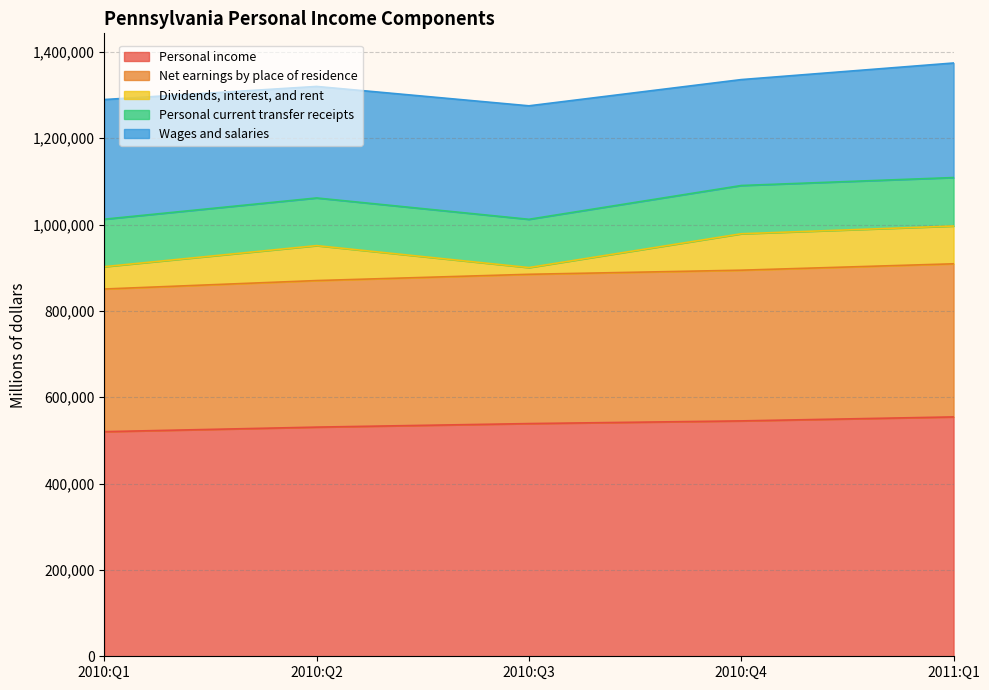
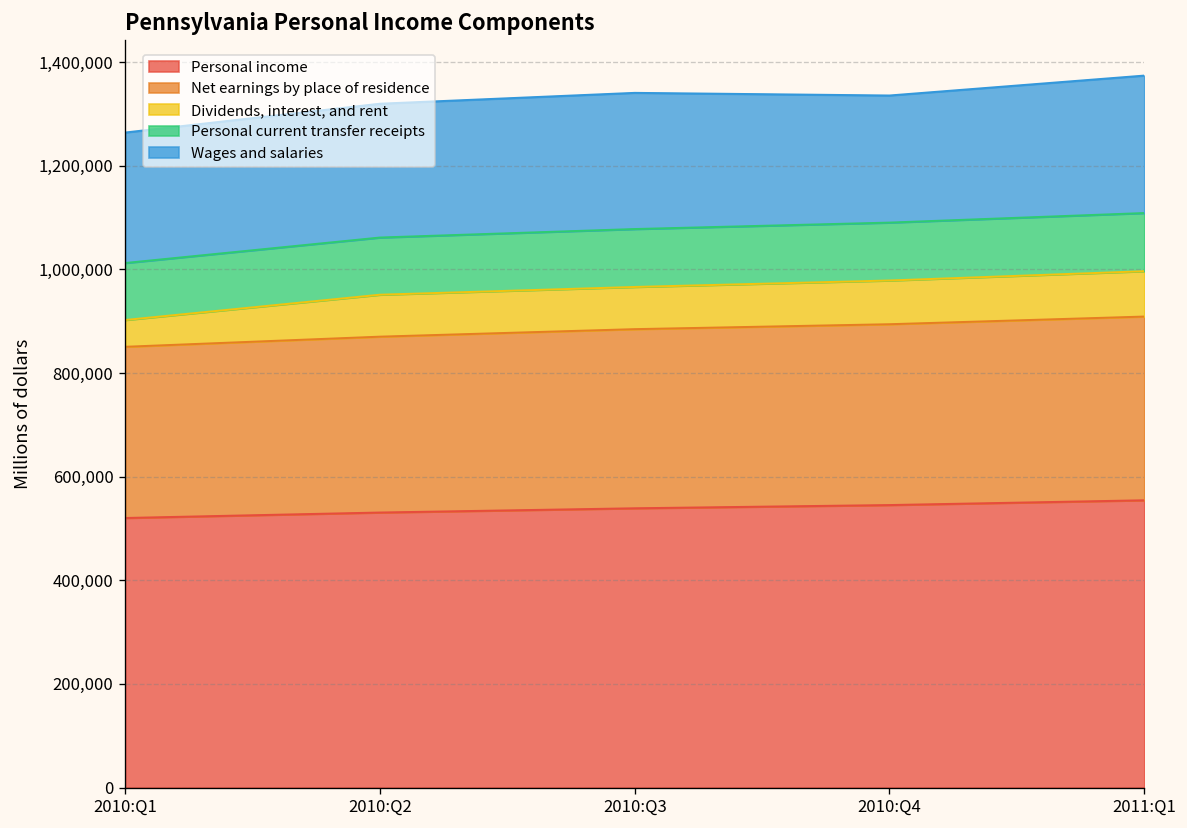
  {
    "Dividends, interest, and rent": {
      "2010:Q1": "50,000",
      "2010:Q2": "80,000",
-     "2010:Q3": "20,000",
+     "2010:Q3": "80,000",
      "2010:Q4": "80,000",
      "2011:Q1": "90,000"
    },
    "Personal current transfer receipts": {
      "2010:Q1": "110,000",
      "2010:Q2": "110,000",
      "2010:Q3": "110,000",
      "2010:Q4": "110,000",
      "2011:Q1": "110,000"
    },
    "Wages and salaries": {
-     "2010:Q1": "280,000",
+     "2010:Q1": "250,000",
      "2010:Q3": "260,000",
      "2010:Q4": "250,000",
      "2011:Q1": "270,000"
    }
  }
